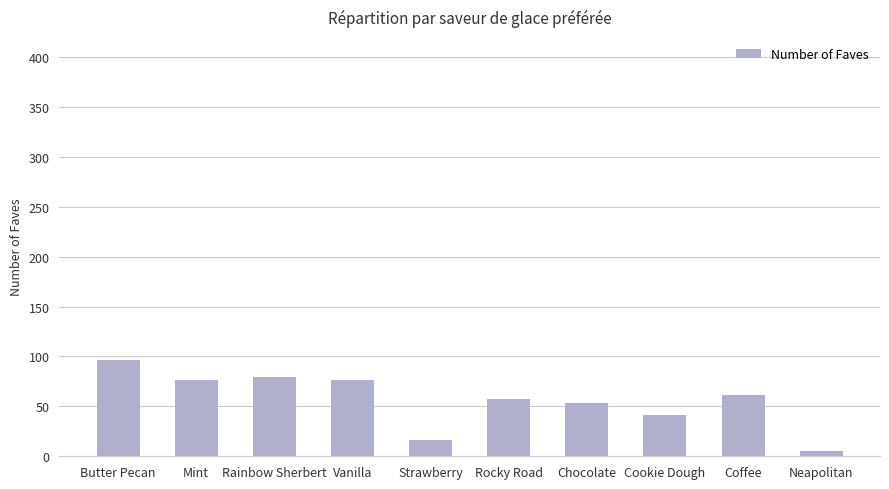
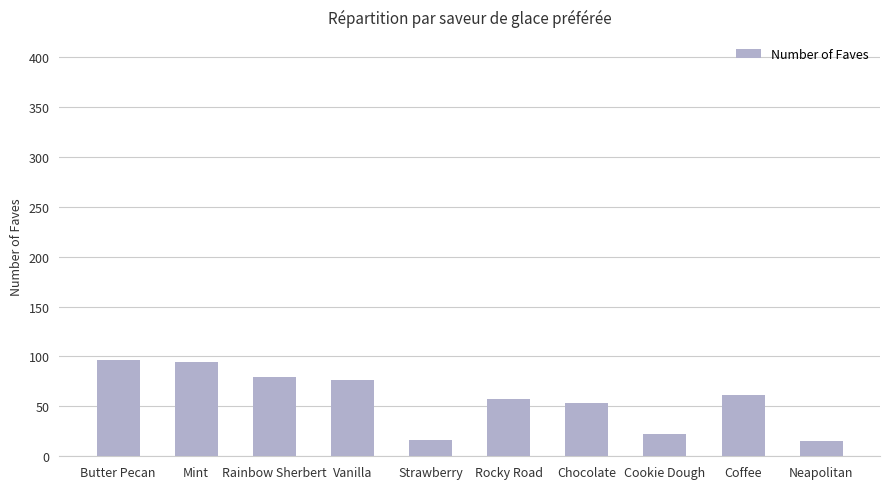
  {
    "Butter Pecan": 100,
-   "Mint": 80,
+   "Mint": 90,
    "Rainbow Sherbert": 80,
    "Vanilla": 80,
    "Strawberry": 20,
    "Rocky Road": 60,
    "Chocolate": 50,
-   "Cookie Dough": 40,
+   "Cookie Dough": 20,
    "Coffee": 60,
-   "Neapolitan": 10
+   "Neapolitan": 20
  }
